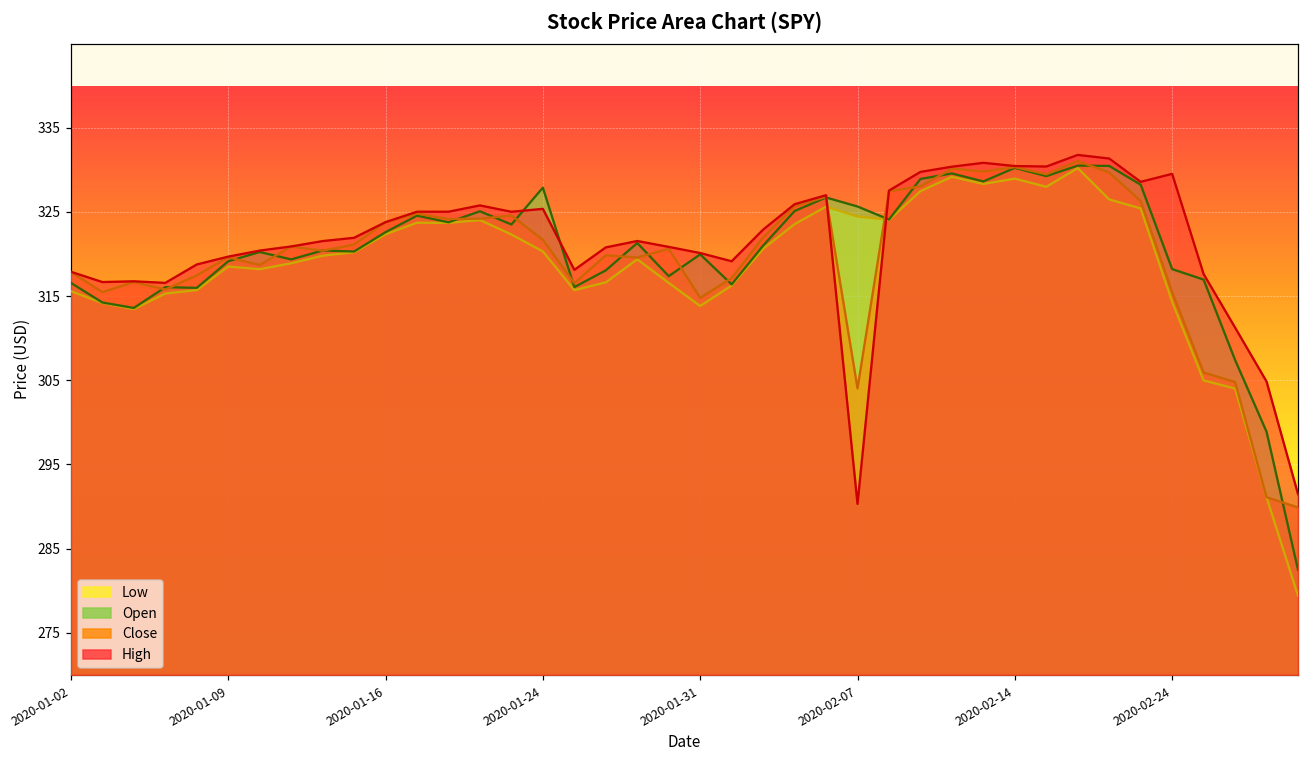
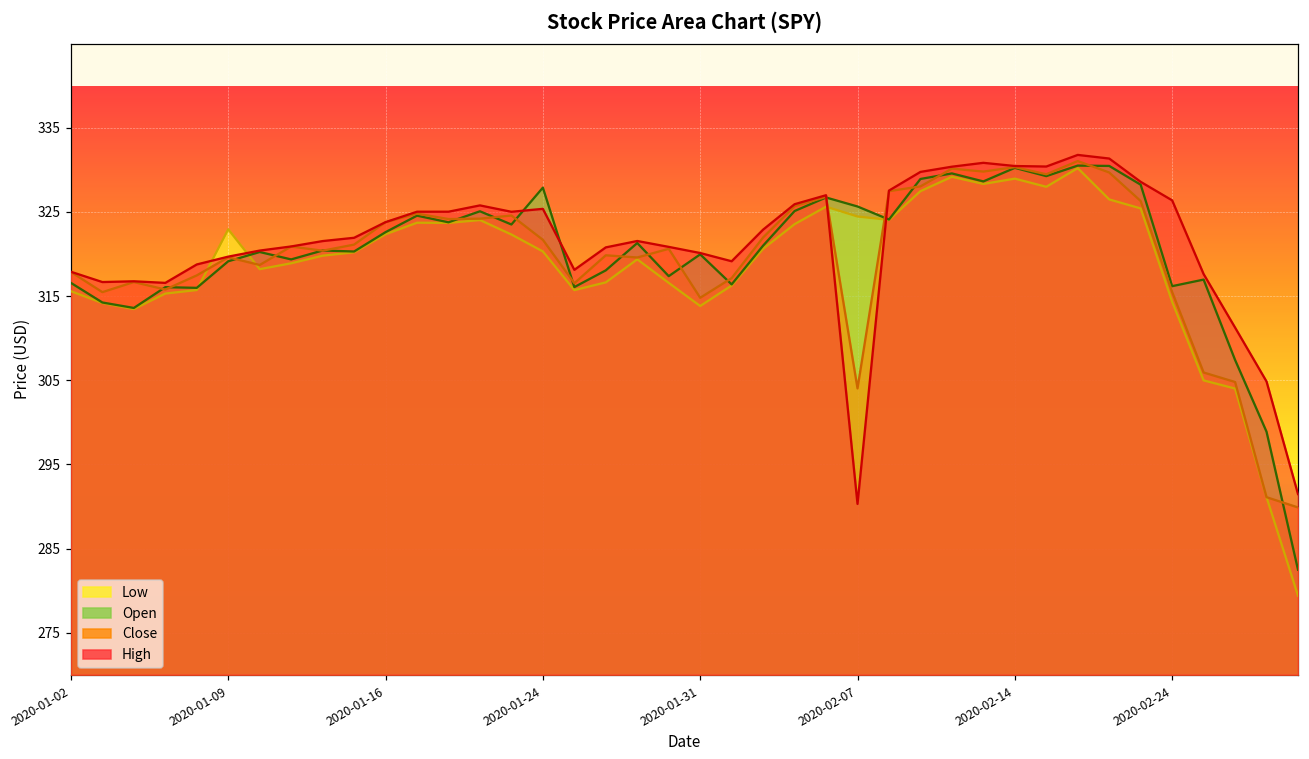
  {
    "Low": {
      "2020-01-02": 316,
-     "2020-01-09": 319,
+     "2020-01-09": 323,
      "2020-01-24": 320,
      "2020-01-31": 314,
      "2020-02-07": 324,
      "2020-02-14": 329,
      "2020-02-24": 314
    },
    "Open": {
      "2020-01-02": 317,
      "2020-01-09": 319,
      "2020-01-24": 328,
      "2020-02-07": 326,
-     "2020-02-24": 318
+     "2020-02-24": 316
    },
    "Close": {
      "2020-01-24": 322,
      "2020-01-31": 315,
      "2020-02-07": 304,
      "2020-02-24": 315
    },
    "High": {
      "2020-01-24": 325,
      "2020-02-07": 290,
-     "2020-02-24": 330
+     "2020-02-24": 326
    }
  }
